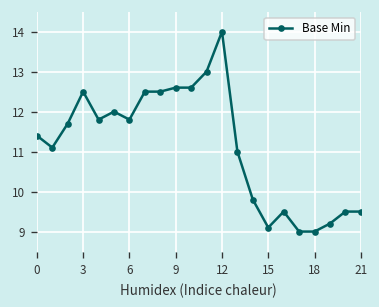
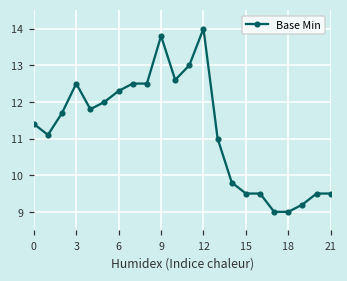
  {
    "0": 11.4,
    "3": 12.5,
-   "6": 11.8,
-   "9": 12.6,
+   "6": 12.3,
+   "9": 13.8,
    "12": 14.0,
-   "15": 9.1,
+   "15": 9.5,
    "18": 9.0,
    "21": 9.5
  }
